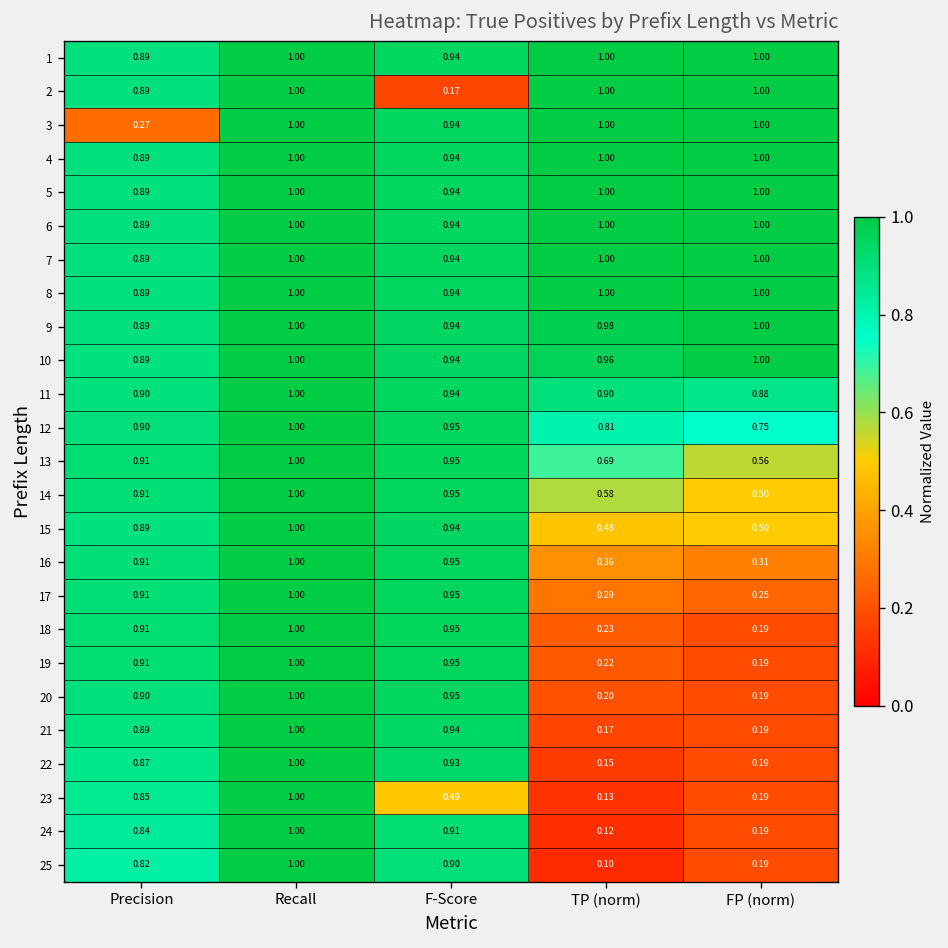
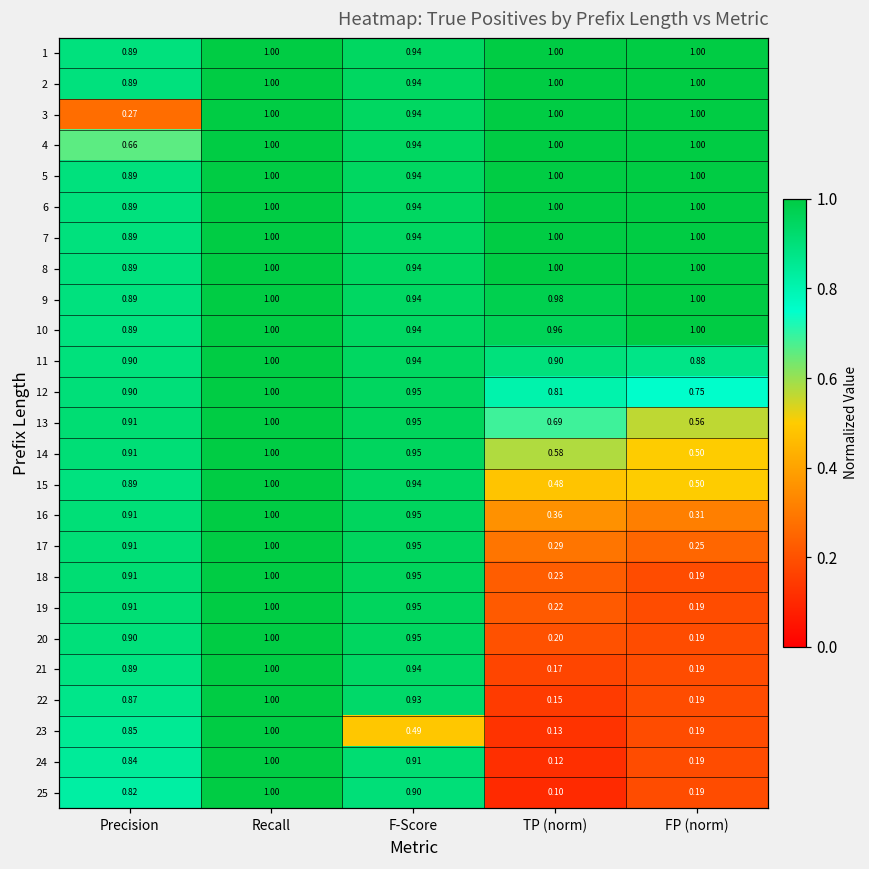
  {
    "1": {
      "Precision": 0.89,
      "Recall": 1.00,
      "F-Score": 0.94,
      "TP (norm)": 1.00,
      "FP (norm)": 1.00
    },
    "2": {
      "Precision": 0.89,
      "Recall": 1.00,
-     "F-Score": 0.17,
+     "F-Score": 0.94,
      "TP (norm)": 1.00,
      "FP (norm)": 1.00
    },
    "3": {
      "Precision": 0.27,
      "Recall": 1.00,
      "F-Score": 0.94,
      "TP (norm)": 1.00,
      "FP (norm)": 1.00
    },
    "4": {
-     "Precision": 0.89,
+     "Precision": 0.66,
      "Recall": 1.00,
      "F-Score": 0.94,
      "TP (norm)": 1.00,
      "FP (norm)": 1.00
    },
    "5": {
      "Precision": 0.89,
      "Recall": 1.00,
      "F-Score": 0.94,
      "TP (norm)": 1.00,
      "FP (norm)": 1.00
    },
    "6": {
      "Precision": 0.89,
      "Recall": 1.00,
      "F-Score": 0.94,
      "TP (norm)": 1.00,
      "FP (norm)": 1.00
    },
    "7": {
      "Precision": 0.89,
      "Recall": 1.00,
      "F-Score": 0.94,
      "TP (norm)": 1.00,
      "FP (norm)": 1.00
    },
    "8": {
      "Precision": 0.89,
      "Recall": 1.00,
      "F-Score": 0.94,
      "TP (norm)": 1.00,
      "FP (norm)": 1.00
    },
    "9": {
      "Precision": 0.89,
      "Recall": 1.00,
      "F-Score": 0.94,
      "TP (norm)": 0.98,
      "FP (norm)": 1.00
    },
    "10": {
      "Precision": 0.89,
      "Recall": 1.00,
      "F-Score": 0.94,
      "TP (norm)": 0.96,
      "FP (norm)": 1.00
    },
    "11": {
      "Precision": 0.90,
      "Recall": 1.00,
      "F-Score": 0.94,
      "TP (norm)": 0.90,
      "FP (norm)": 0.88
    },
    "12": {
      "Precision": 0.90,
      "Recall": 1.00,
      "F-Score": 0.95,
      "TP (norm)": 0.81,
      "FP (norm)": 0.75
    },
    "13": {
      "Precision": 0.91,
      "Recall": 1.00,
      "F-Score": 0.95,
      "TP (norm)": 0.69,
      "FP (norm)": 0.56
    },
    "14": {
      "Precision": 0.91,
      "Recall": 1.00,
      "F-Score": 0.95,
      "TP (norm)": 0.58,
      "FP (norm)": 0.50
    },
    "15": {
      "Precision": 0.89,
      "Recall": 1.00,
      "F-Score": 0.94,
      "TP (norm)": 0.48,
      "FP (norm)": 0.50
    },
    "16": {
      "Precision": 0.91,
      "Recall": 1.00,
      "F-Score": 0.95,
      "TP (norm)": 0.36,
      "FP (norm)": 0.31
    },
    "17": {
      "Precision": 0.91,
      "Recall": 1.00,
      "F-Score": 0.95,
      "TP (norm)": 0.29,
      "FP (norm)": 0.25
    },
    "18": {
      "Precision": 0.91,
      "Recall": 1.00,
      "F-Score": 0.95,
      "TP (norm)": 0.23,
      "FP (norm)": 0.19
    },
    "19": {
      "Precision": 0.91,
      "Recall": 1.00,
      "F-Score": 0.95,
      "TP (norm)": 0.22,
      "FP (norm)": 0.19
    },
    "20": {
      "Precision": 0.90,
      "Recall": 1.00,
      "F-Score": 0.95,
      "TP (norm)": 0.20,
      "FP (norm)": 0.19
    },
    "21": {
      "Precision": 0.89,
      "Recall": 1.00,
      "F-Score": 0.94,
      "TP (norm)": 0.17,
      "FP (norm)": 0.19
    },
    "22": {
      "Precision": 0.87,
      "Recall": 1.00,
      "F-Score": 0.93,
      "TP (norm)": 0.15,
      "FP (norm)": 0.19
    },
    "23": {
      "Precision": 0.85,
      "Recall": 1.00,
      "F-Score": 0.49,
      "TP (norm)": 0.13,
      "FP (norm)": 0.19
    },
    "24": {
      "Precision": 0.84,
      "Recall": 1.00,
      "F-Score": 0.91,
      "TP (norm)": 0.12,
      "FP (norm)": 0.19
    },
    "25": {
      "Precision": 0.82,
      "Recall": 1.00,
      "F-Score": 0.90,
      "TP (norm)": 0.10,
      "FP (norm)": 0.19
    }
  }
